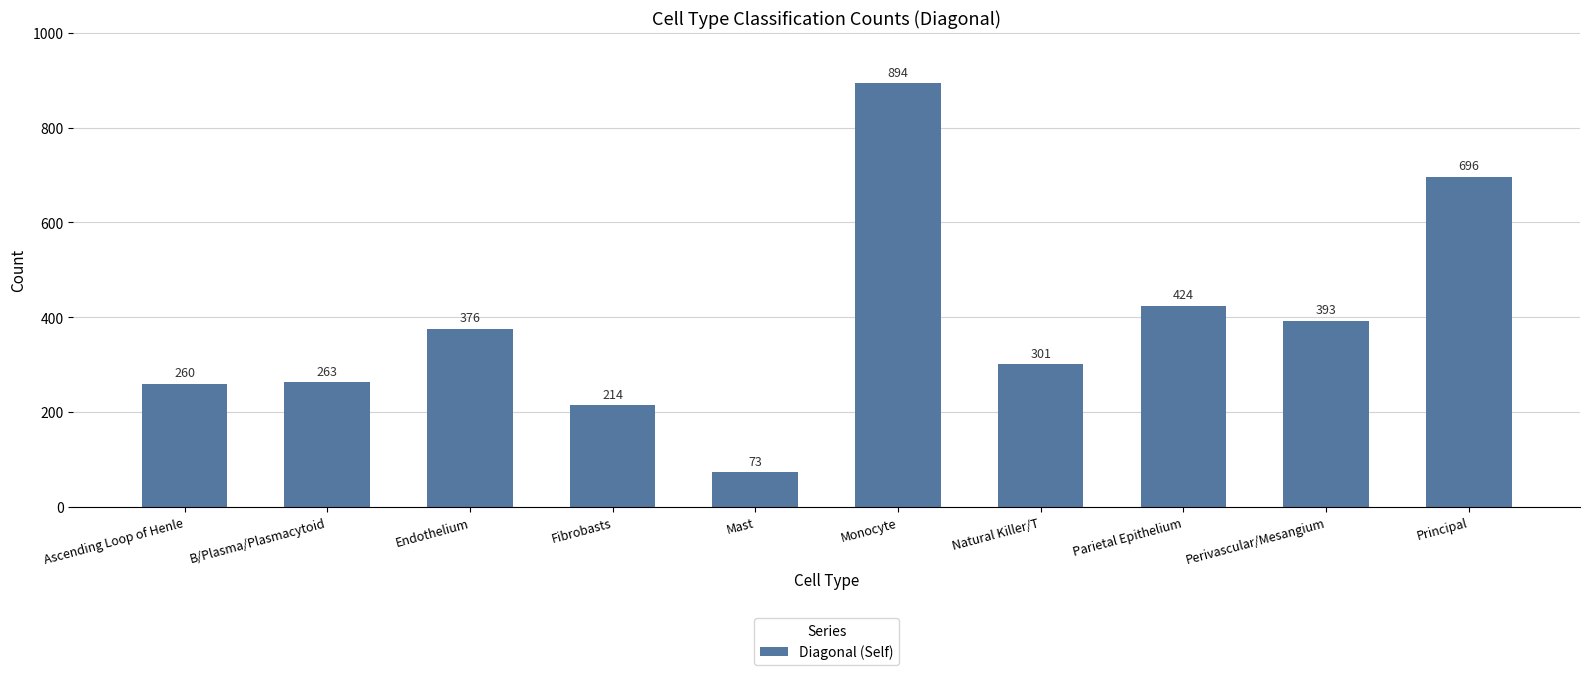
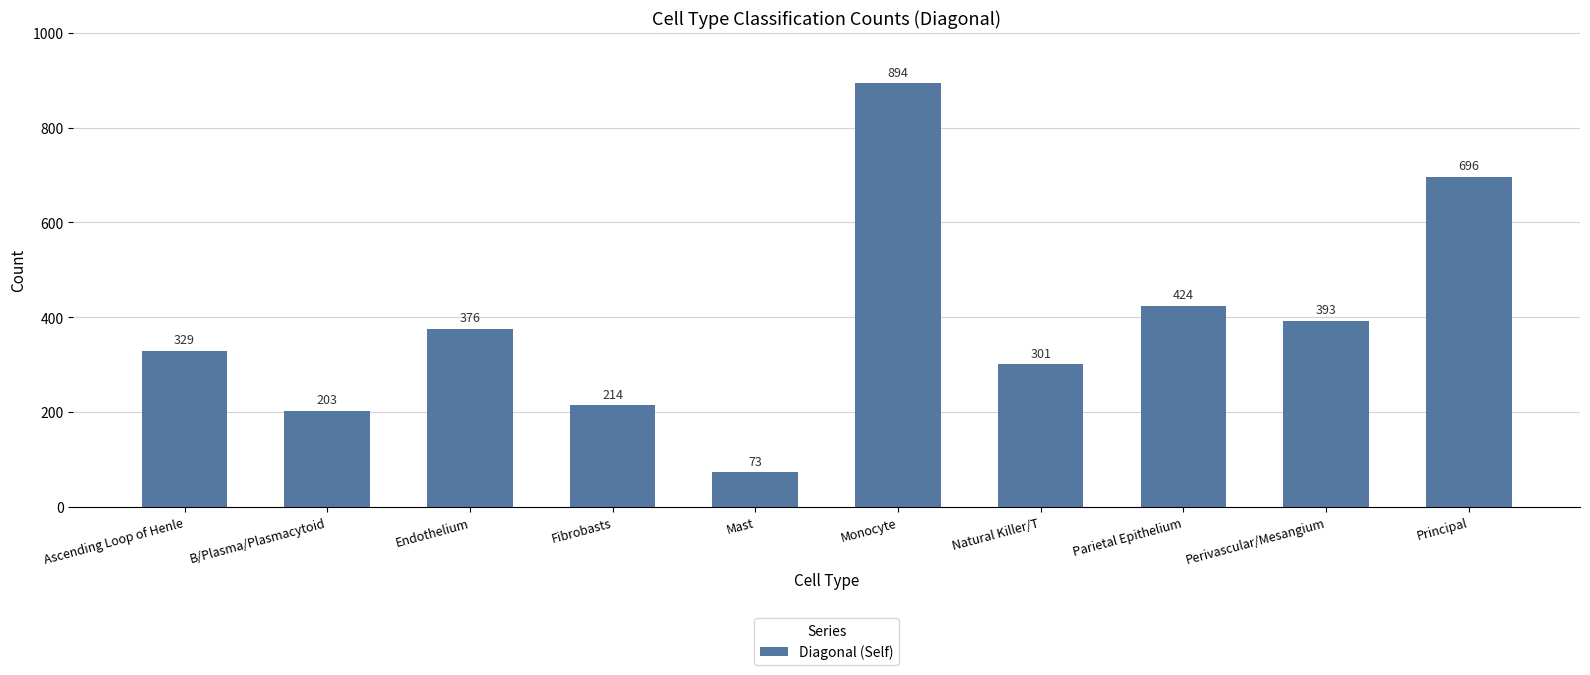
  {
-   "Ascending Loop of Henle": 260,
-   "B/Plasma/Plasmacytoid": 263,
+   "Ascending Loop of Henle": 329,
+   "B/Plasma/Plasmacytoid": 203,
    "Endothelium": 376,
    "Fibrobasts": 214,
    "Mast": 73,
    "Monocyte": 894,
    "Natural Killer/T": 301,
    "Parietal Epithelium": 424,
    "Perivascular/Mesangium": 393,
    "Principal": 696
  }
